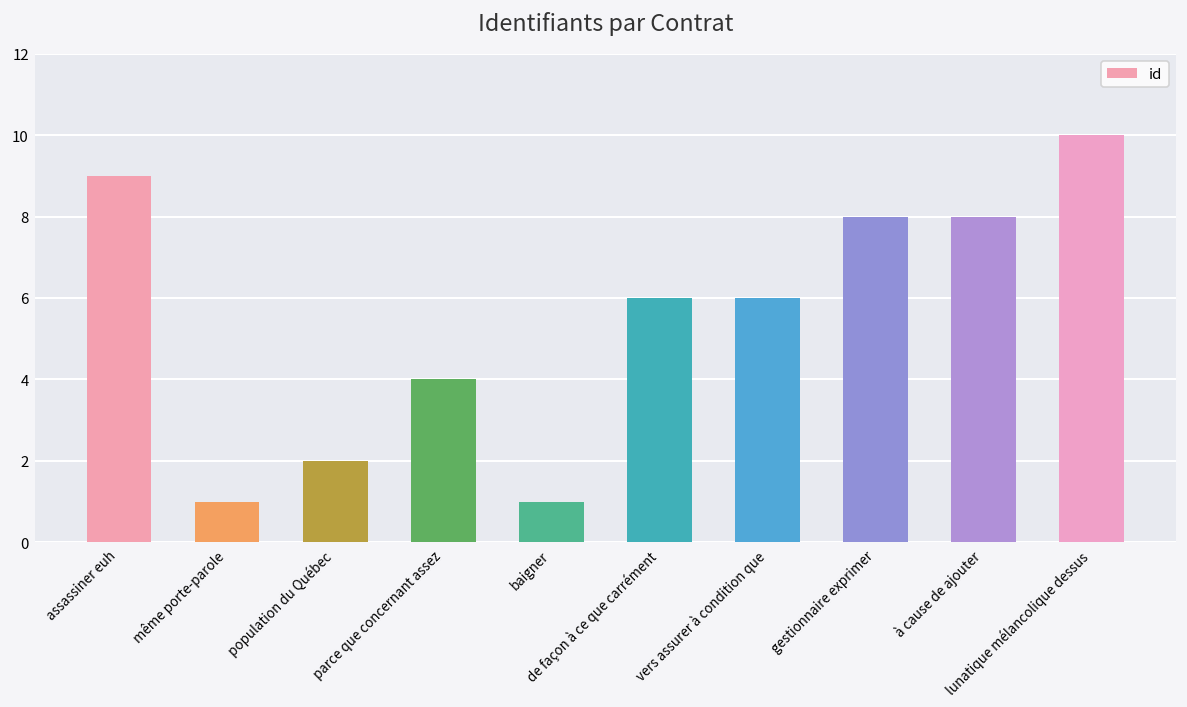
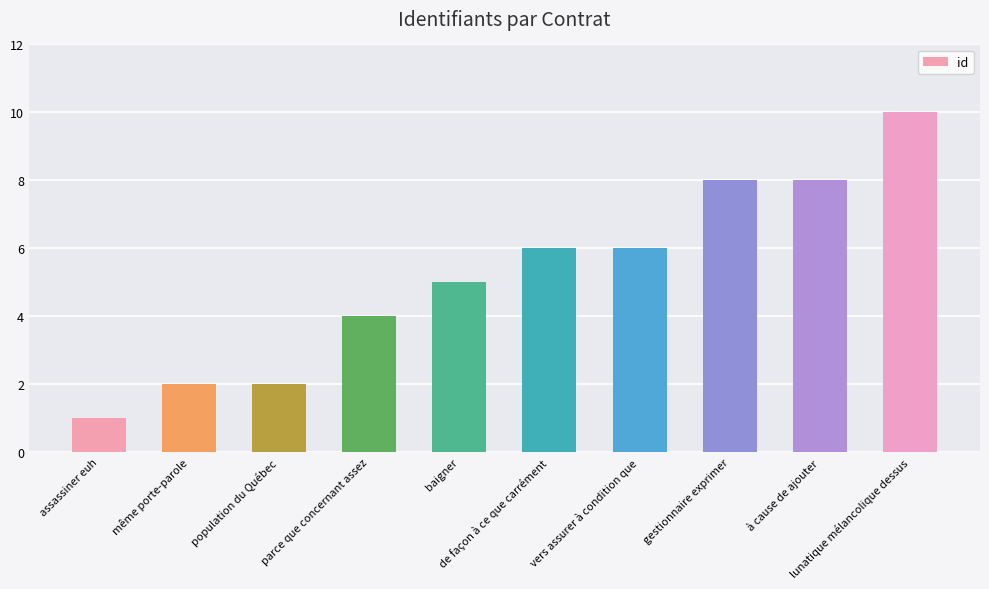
  {
-   "assassiner euh": 9,
-   "même porte-parole": 1,
+   "assassiner euh": 1,
+   "même porte-parole": 2,
    "population du Québec": 2,
    "parce que concernant assez": 4,
-   "baigner": 1,
+   "baigner": 5,
    "de façon à ce que carrément": 6,
    "vers assurer à condition que": 6,
    "gestionnaire exprimer": 8,
    "à cause de ajouter": 8,
    "lunatique mélancolique dessus": 10
  }
